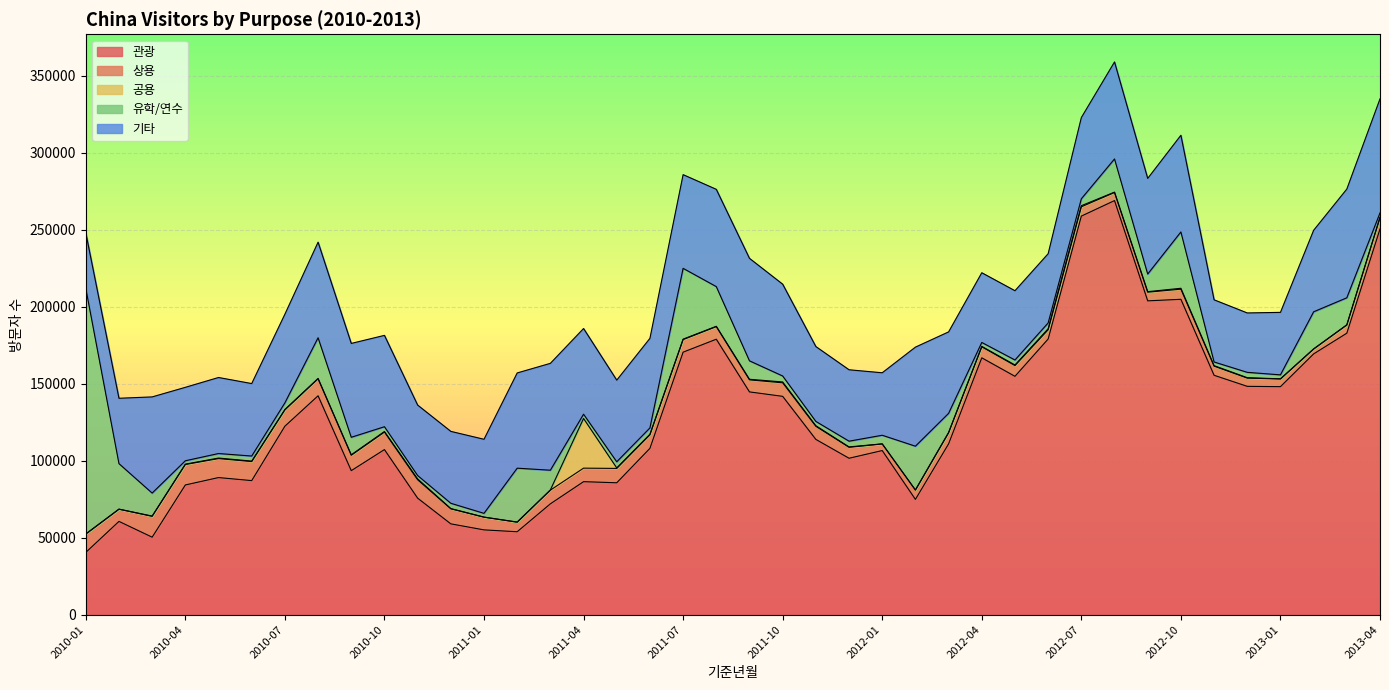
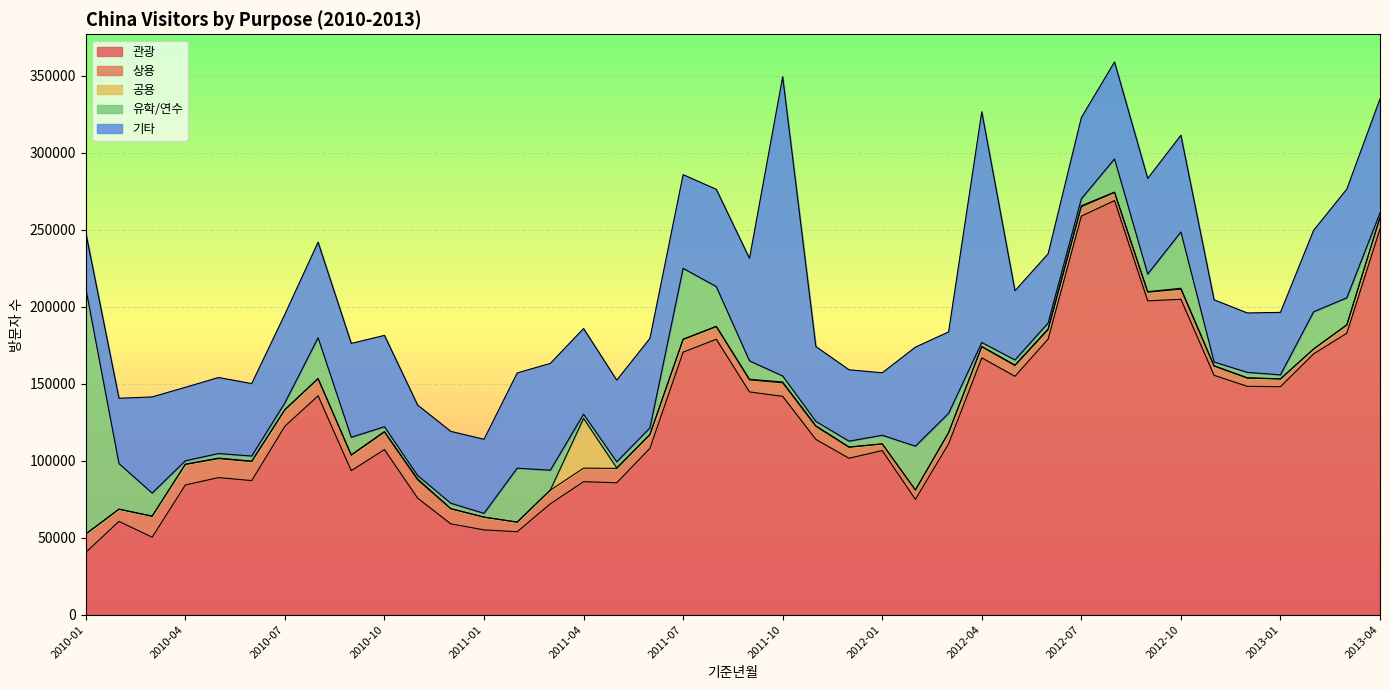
  {
    "공용": {
      "2011-04": 32000
    },
    "유학/연수": {
      "2010-01": 160000,
      "2010-04": 2000,
      "2010-07": 4000,
      "2010-10": 3000,
      "2011-01": 2000,
      "2011-04": 3000,
      "2011-07": 46000,
      "2011-10": 4000,
      "2012-01": 6000,
      "2012-04": 3000,
      "2012-07": 4000,
      "2012-10": 37000,
      "2013-01": 3000,
      "2013-04": 3000
    },
    "기타": {
      "2010-01": 36000,
      "2010-04": 48000,
      "2010-07": 58000,
      "2010-10": 59000,
      "2011-01": 48000,
      "2011-04": 56000,
      "2011-07": 61000,
-     "2011-10": 60000,
+     "2011-10": 194000,
      "2012-01": 41000,
-     "2012-04": 45000,
+     "2012-04": 150000,
      "2012-07": 53000,
      "2012-10": 63000,
      "2013-01": 41000,
      "2013-04": 74000
    }
  }
